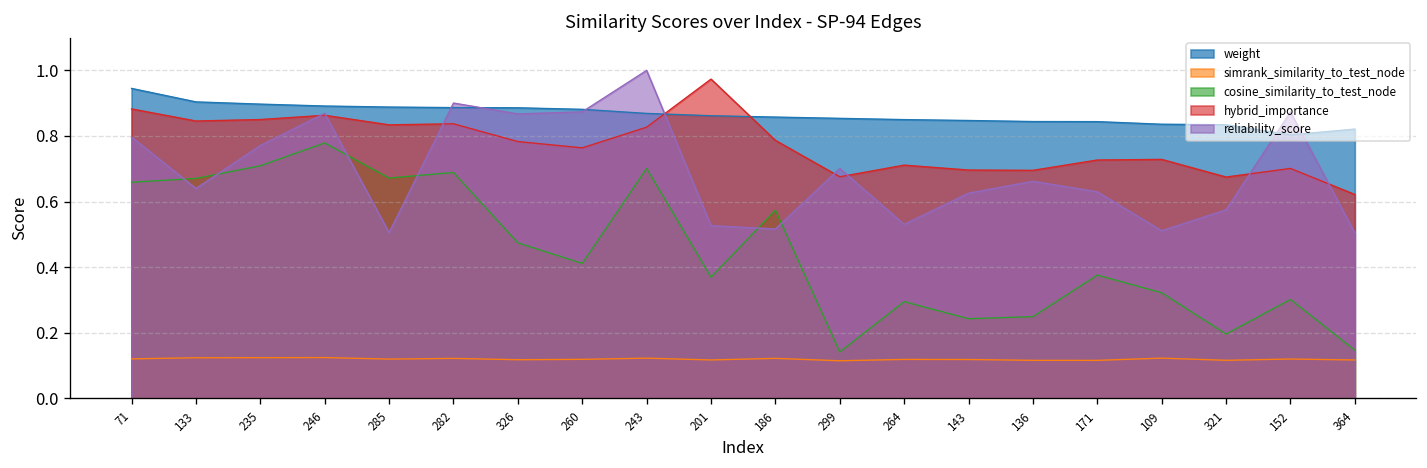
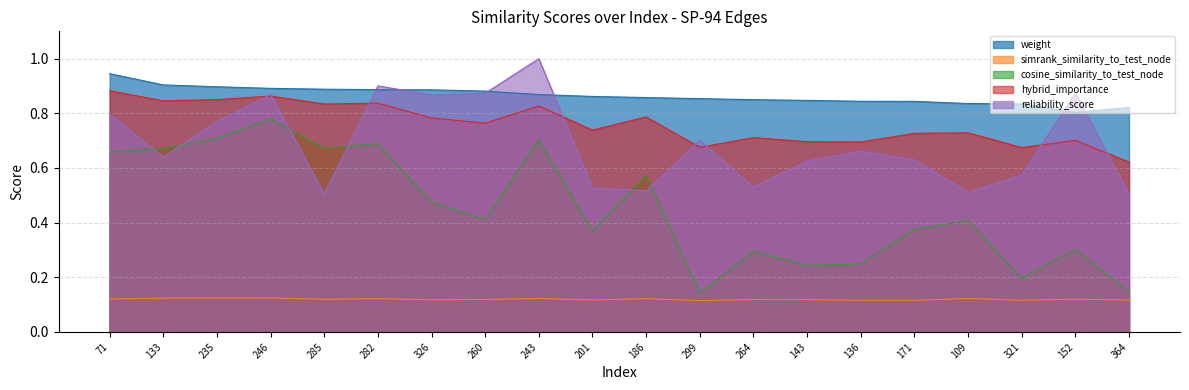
  {
    "weight": {
      "71": 0.95,
      "133": 0.90,
      "235": 0.90,
      "246": 0.89,
      "285": 0.89,
      "282": 0.89,
      "326": 0.89,
      "243": 0.87,
      "201": 0.86,
      "186": 0.86,
      "299": 0.85,
      "264": 0.85,
      "143": 0.85,
      "136": 0.84,
      "171": 0.84,
      "109": 0.84
    },
    "simrank_similarity_to_test_node": {
      "71": 0.12,
      "133": 0.12,
      "235": 0.12,
      "246": 0.12,
      "285": 0.12,
      "282": 0.12,
      "326": 0.12,
      "260": 0.12,
      "243": 0.12,
      "201": 0.12,
      "186": 0.12,
      "299": 0.11,
      "264": 0.12,
      "143": 0.12,
      "136": 0.12,
      "171": 0.12,
      "109": 0.12,
      "321": 0.12,
      "152": 0.12,
      "364": 0.12
    },
    "cosine_similarity_to_test_node": {
      "71": 0.66,
      "133": 0.67,
      "235": 0.71,
      "246": 0.78,
      "285": 0.67,
      "282": 0.69,
      "326": 0.47,
      "260": 0.41,
      "243": 0.70,
      "201": 0.37,
      "186": 0.57,
      "299": 0.14,
      "264": 0.29,
      "143": 0.24,
      "136": 0.25,
      "171": 0.38,
-     "109": 0.32,
+     "109": 0.41,
      "321": 0.20,
      "152": 0.30,
      "364": 0.15
    },
    "hybrid_importance": {
      "71": 0.88,
      "133": 0.85,
      "235": 0.85,
      "285": 0.83,
      "282": 0.84,
      "326": 0.78,
      "260": 0.76,
      "243": 0.83,
-     "201": 0.97,
+     "201": 0.74,
      "186": 0.79,
      "299": 0.68,
      "264": 0.71,
      "143": 0.70,
      "136": 0.70,
      "171": 0.73,
      "109": 0.73,
      "321": 0.67,
      "152": 0.70,
      "364": 0.62
    },
    "reliability_score": {
      "71": 0.80,
      "133": 0.64,
      "235": 0.77,
      "285": 0.51,
      "282": 0.90,
      "326": 0.87,
      "243": 1.00,
      "201": 0.53,
      "186": 0.52,
      "299": 0.70,
      "264": 0.53,
      "143": 0.63,
      "136": 0.66,
      "171": 0.63,
      "109": 0.51,
      "321": 0.57,
      "364": 0.50
    }
  }
